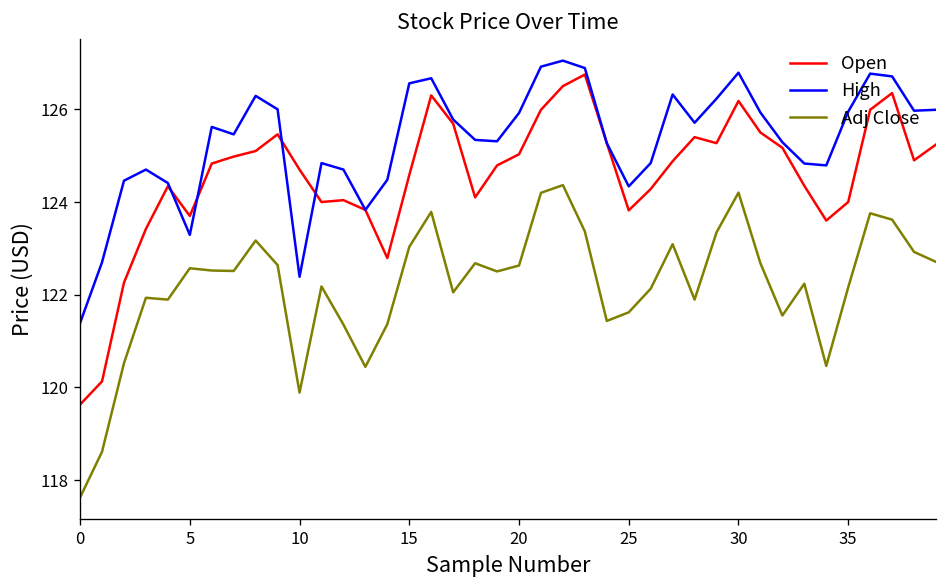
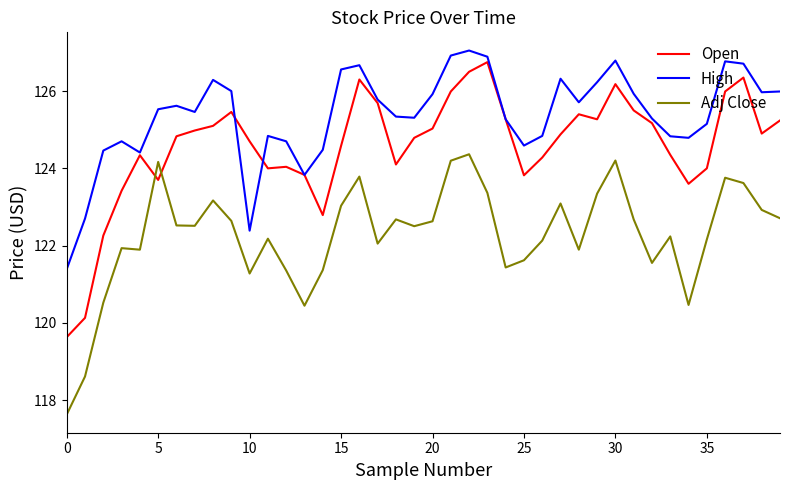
  {
    "Open": {
      "0": 119.6,
      "5": 123.7,
      "10": 124.7,
      "15": 124.6,
      "20": 125.0,
      "25": 123.8,
      "30": 126.2,
      "35": 124.0
    },
    "High": {
      "0": 121.4,
-     "5": 123.3,
+     "5": 125.5,
      "10": 122.4,
      "15": 126.6,
      "20": 125.9,
-     "25": 124.3,
+     "25": 124.6,
      "30": 126.8,
-     "35": 125.9
+     "35": 125.2
    },
    "Adj Close": {
      "0": 117.6,
-     "5": 122.6,
-     "10": 119.9,
+     "5": 124.2,
+     "10": 121.3,
      "15": 123.0,
      "20": 122.6,
      "25": 121.6,
      "30": 124.2,
      "35": 122.2
    }
  }
